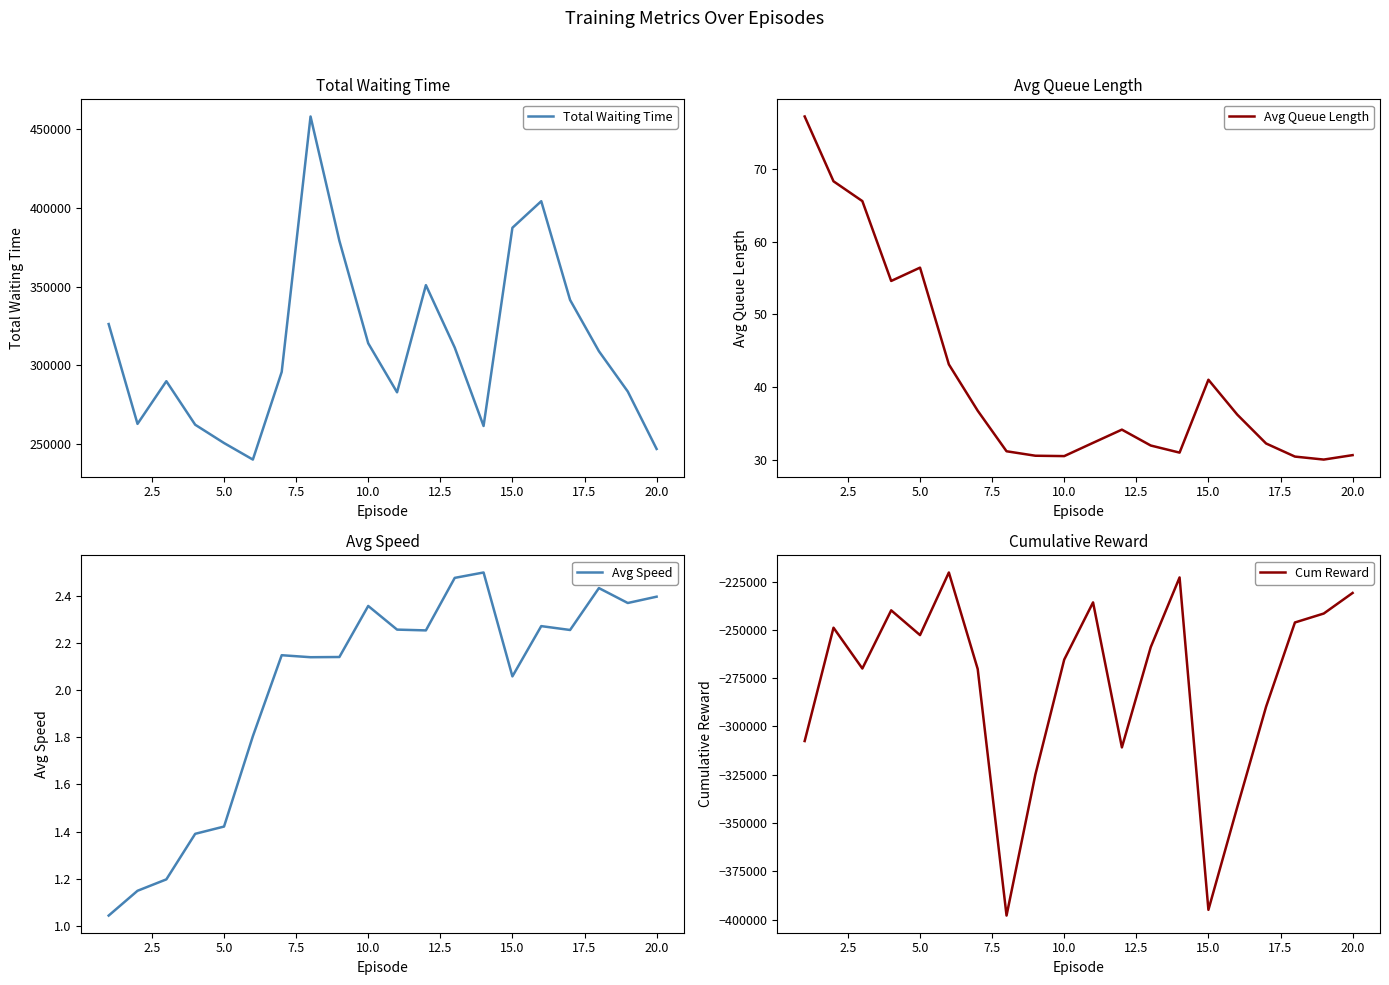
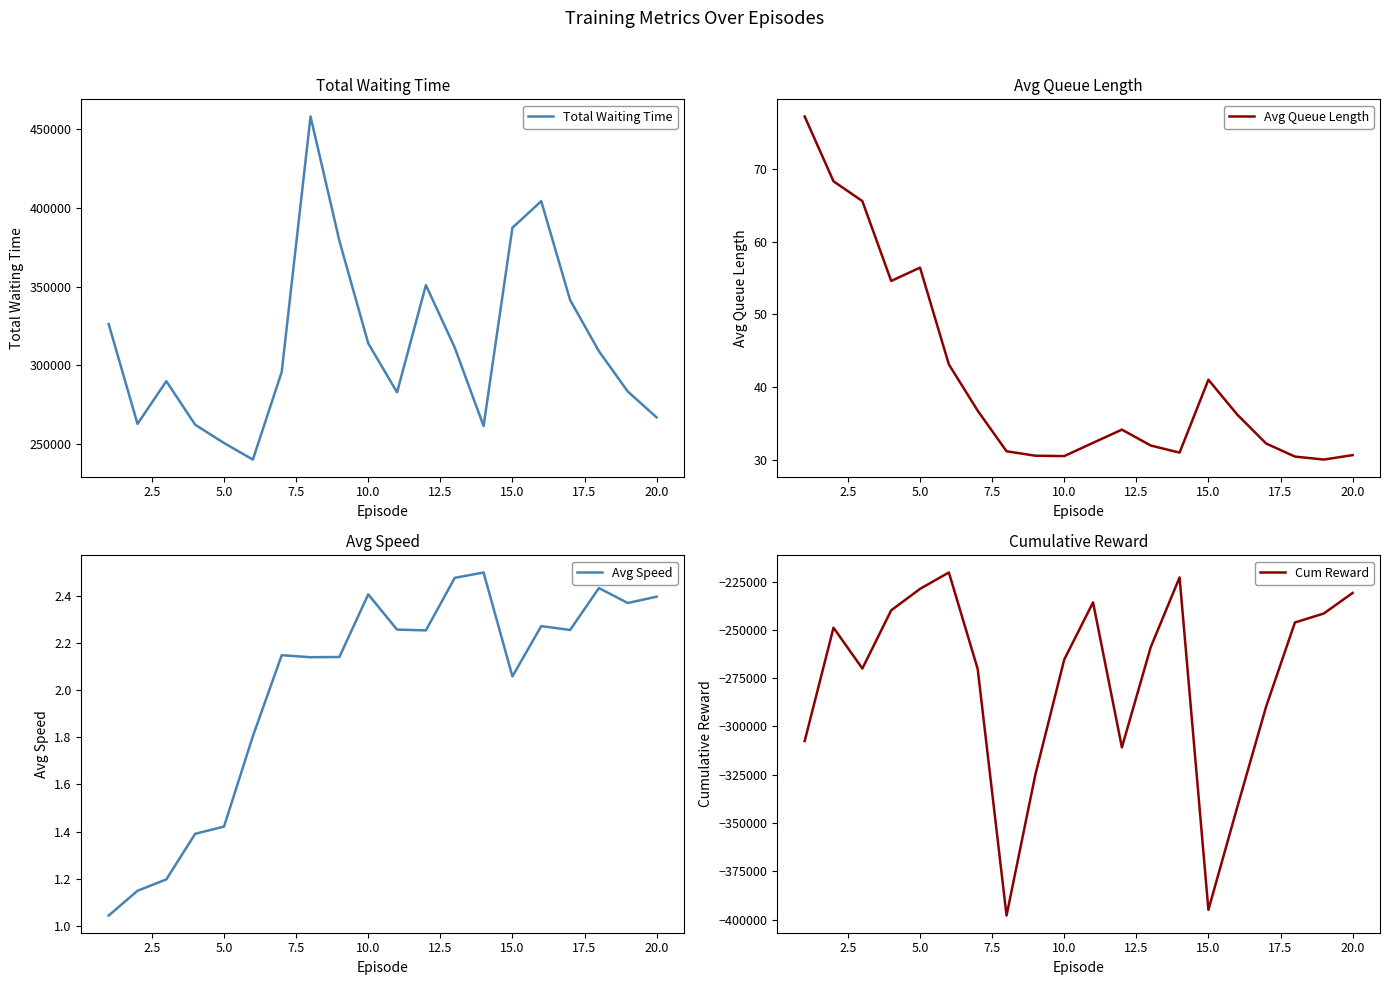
  {
    "Total Waiting Time": {
      "5.0": 251000,
      "10.0": 314000,
      "15.0": 387000,
-     "20.0": 247000
+     "20.0": 267000
    },
    "Avg Queue Length": {
      "5.0": 56,
      "10.0": 31,
      "15.0": 41,
      "20.0": 31
    },
    "Avg Speed": {
      "5.0": 1.42,
-     "10.0": 2.36,
+     "10.0": 2.41,
      "15.0": 2.06,
      "20.0": 2.40
    },
    "Cumulative Reward": {
-     "5.0": -253000,
+     "5.0": -229000,
      "10.0": -265000,
      "15.0": -395000,
      "20.0": -231000
    }
  }
